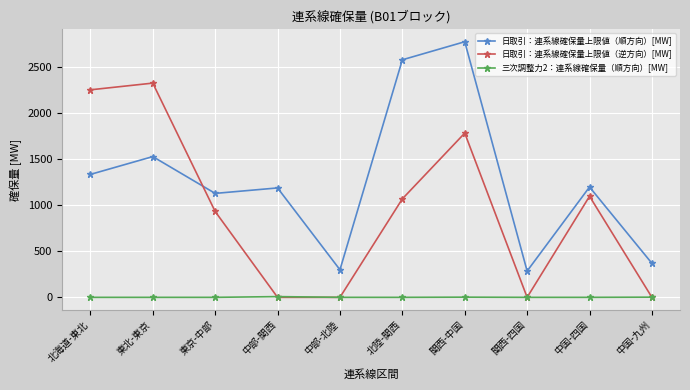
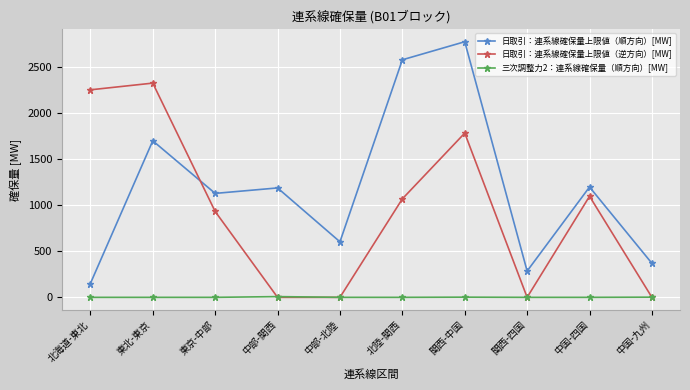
  {
    "日取引：連系線確保量上限値（順方向）[MW]": {
-     "北海道-東北": 1300,
-     "東北-東京": 1500,
+     "北海道-東北": 200,
+     "東北-東京": 1700,
      "東京-中部": 1100,
      "中部-関西": 1200,
-     "中部-北陸": 300,
+     "中部-北陸": 600,
      "北陸-関西": 2600,
      "関西-中国": 2800,
      "関西-四国": 300,
      "中国-四国": 1200,
      "中国-九州": 400
    },
    "日取引：連系線確保量上限値（逆方向）[MW]": {
      "北海道-東北": 2300,
      "東北-東京": 2300,
      "東京-中部": 900,
      "北陸-関西": 1100,
      "関西-中国": 1800,
      "中国-四国": 1100
    },
    "三次調整力2：連系線確保量（順方向）[MW]": {
      "北海道-東北": 0,
      "東北-東京": 0,
      "東京-中部": 0,
      "北陸-関西": 0,
      "関西-中国": 0,
      "中国-四国": 0
    }
  }
